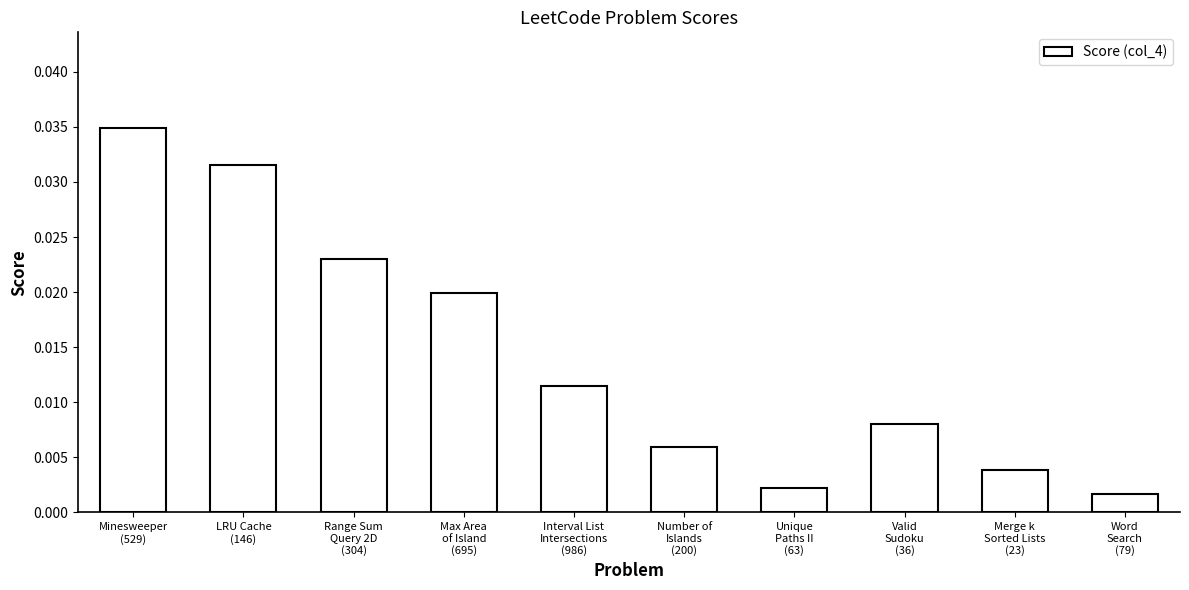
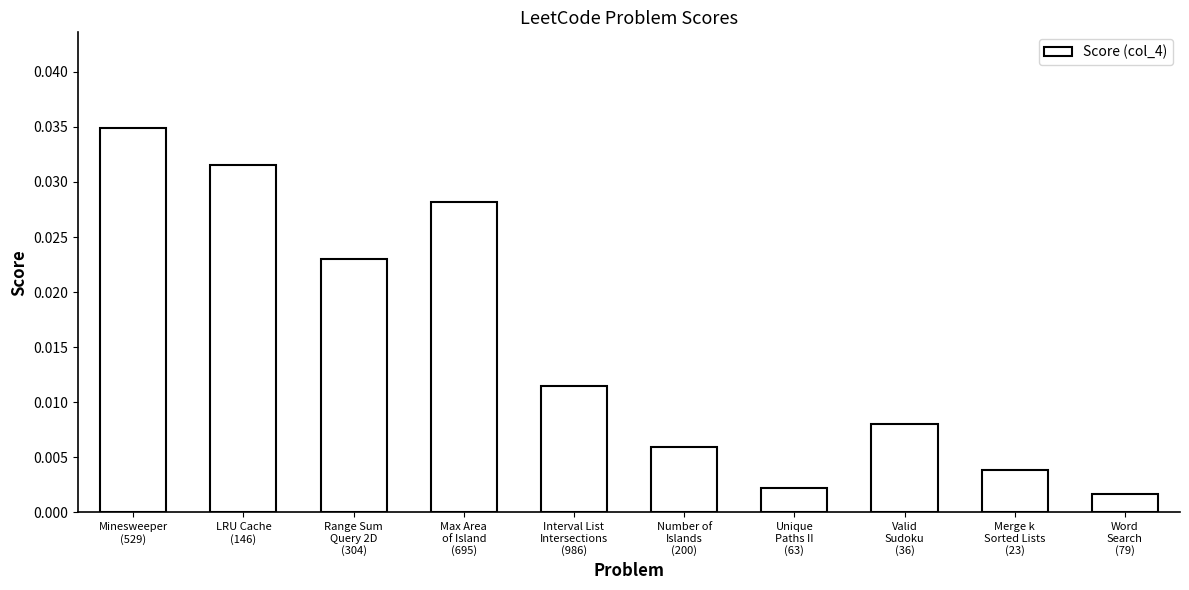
  {
    "Minesweeper (529)": 0.0349,
    "LRU Cache (146)": 0.0315,
    "Range Sum Query 2D (304)": 0.0230,
-   "Max Area of Island (695)": 0.0199,
+   "Max Area of Island (695)": 0.0282,
    "Interval List Intersections (986)": 0.0114,
    "Number of Islands (200)": 0.0060,
    "Unique Paths II (63)": 0.0022,
    "Valid Sudoku (36)": 0.0080,
    "Merge k Sorted Lists (23)": 0.0039,
    "Word Search (79)": 0.0016
  }
